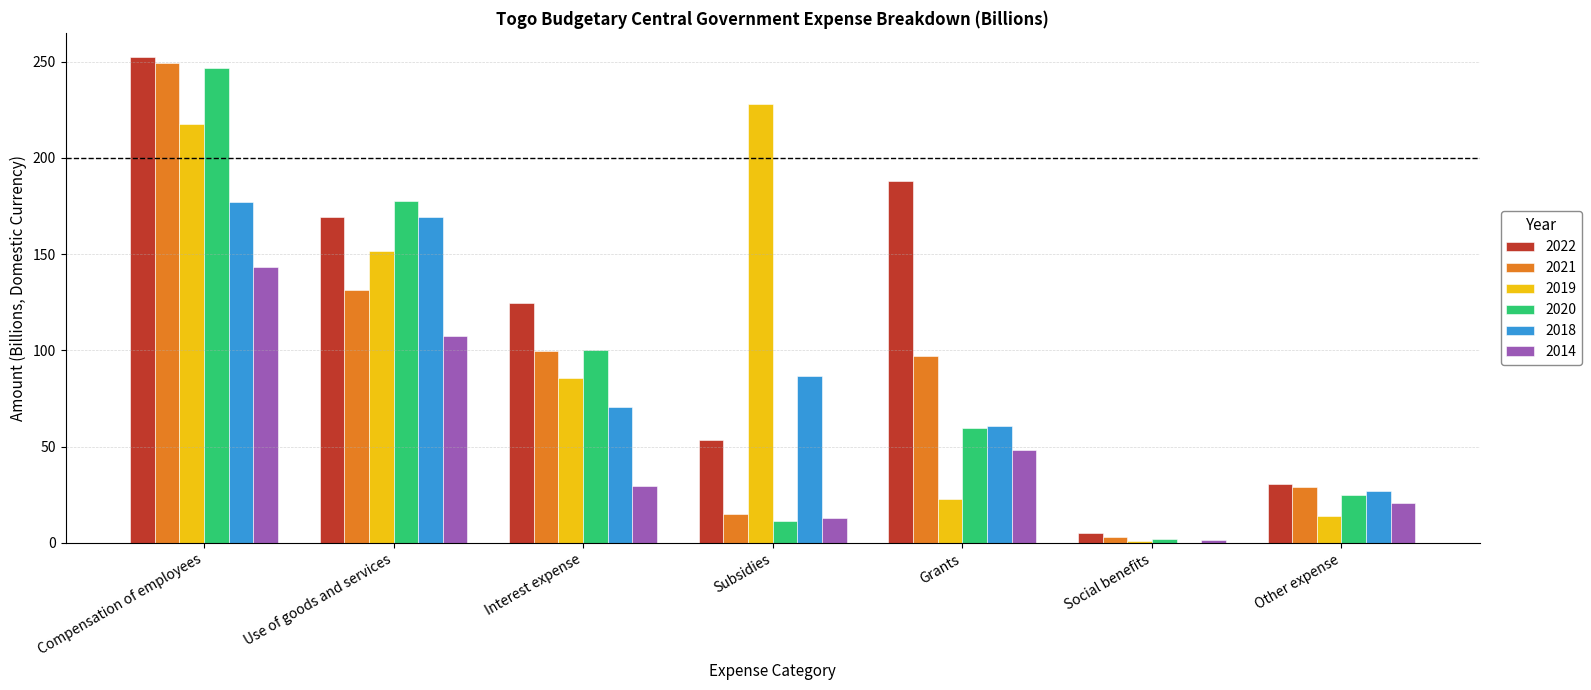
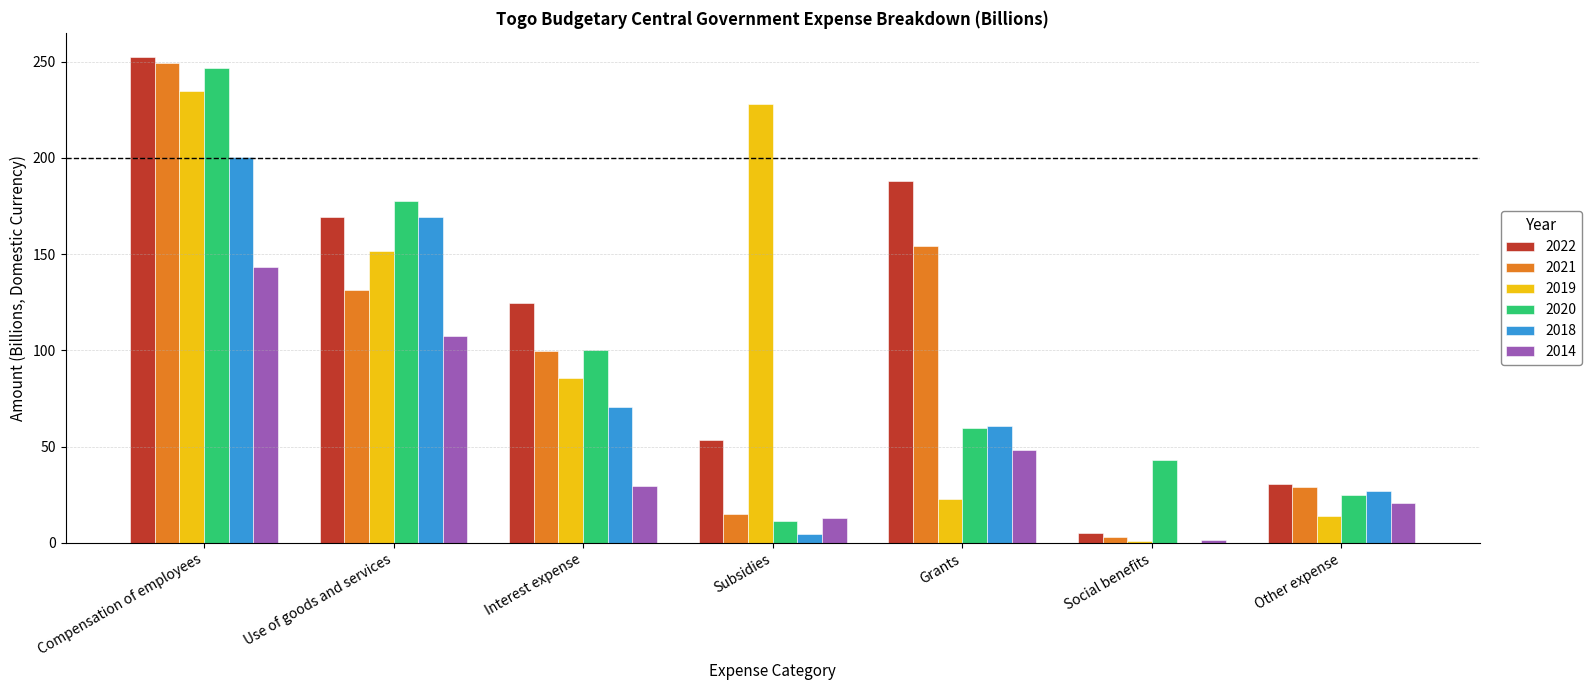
  {
    "2022": {
      "Compensation of employees": 252,
      "Use of goods and services": 169,
      "Interest expense": 125,
      "Subsidies": 53,
      "Grants": 188,
      "Social benefits": 5,
      "Other expense": 31
    },
    "2021": {
      "Compensation of employees": 249,
      "Use of goods and services": 131,
      "Interest expense": 100,
      "Subsidies": 15,
-     "Grants": 97,
+     "Grants": 154,
      "Social benefits": 3,
      "Other expense": 29
    },
    "2019": {
-     "Compensation of employees": 218,
+     "Compensation of employees": 235,
      "Use of goods and services": 152,
      "Interest expense": 86,
      "Subsidies": 228,
      "Grants": 23,
      "Other expense": 14
    },
    "2020": {
      "Compensation of employees": 246,
      "Use of goods and services": 178,
      "Interest expense": 100,
      "Subsidies": 11,
      "Grants": 60,
-     "Social benefits": 2,
+     "Social benefits": 43,
      "Other expense": 25
    },
    "2018": {
-     "Compensation of employees": 177,
+     "Compensation of employees": 200,
      "Use of goods and services": 169,
      "Interest expense": 70,
-     "Subsidies": 87,
+     "Subsidies": 4,
      "Grants": 61,
      "Social benefits": 0,
      "Other expense": 27
    },
    "2014": {
      "Compensation of employees": 143,
      "Use of goods and services": 108,
      "Interest expense": 30,
      "Subsidies": 13,
      "Grants": 48,
      "Social benefits": 2,
      "Other expense": 21
    }
  }
